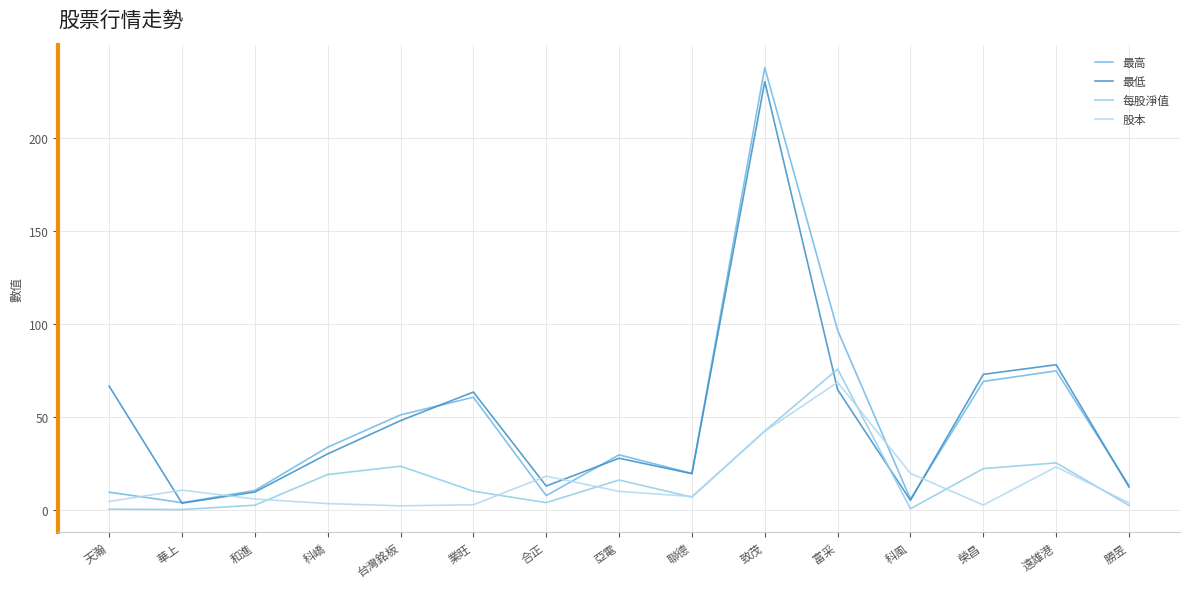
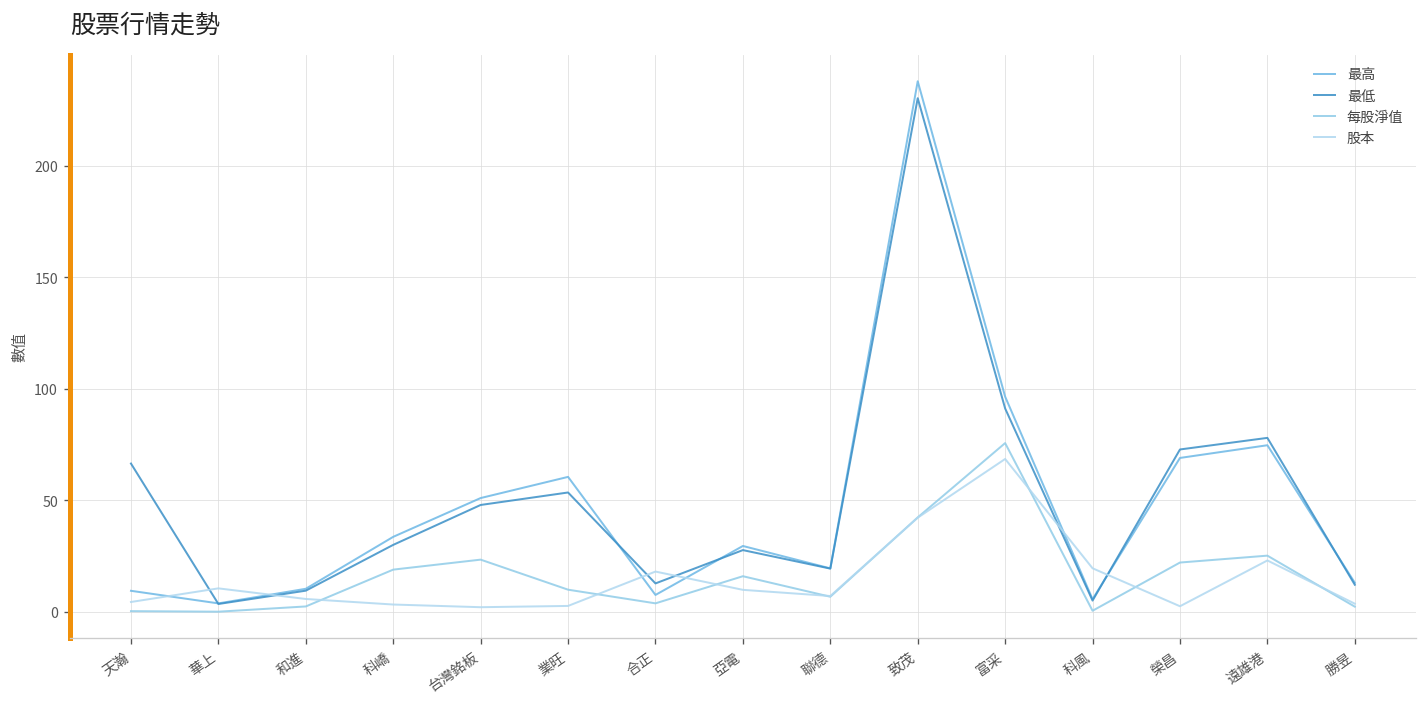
  {
    "最低": {
      "天瀚": 66,
      "科嶠": 30,
      "台灣銘板": 48,
-     "業旺": 63,
+     "業旺": 54,
      "合正": 13,
      "亞電": 28,
      "致茂": 230,
-     "富采": 65,
+     "富采": 91,
      "榮昌": 73,
      "遠雄港": 78
    }
  }
